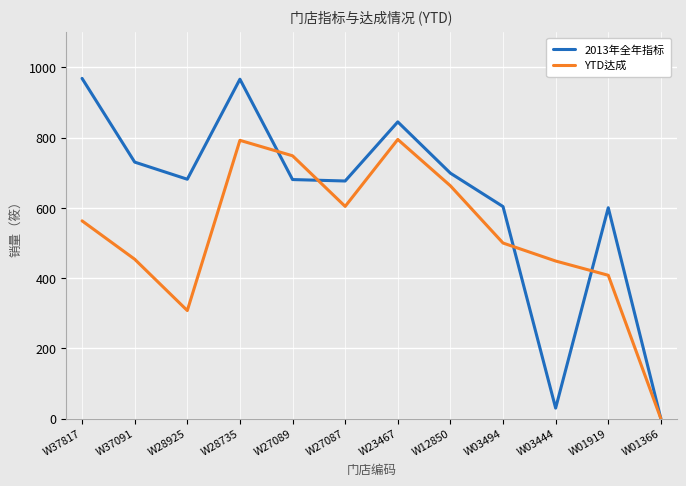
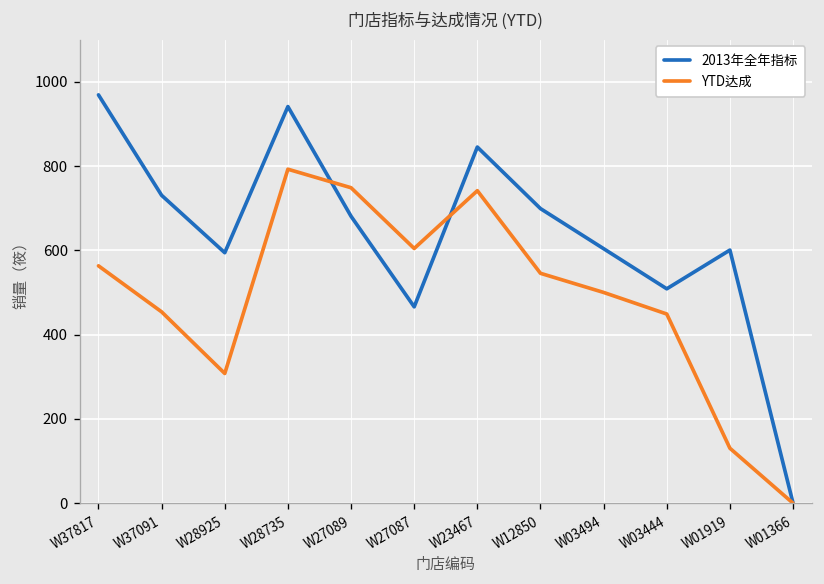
  {
    "2013年全年指标": {
      "W37817": 970,
      "W37091": 730,
-     "W28925": 680,
-     "W28735": 970,
+     "W28925": 590,
+     "W28735": 940,
      "W27089": 680,
-     "W27087": 680,
+     "W27087": 470,
      "W23467": 850,
      "W12850": 700,
      "W03494": 600,
-     "W03444": 30,
+     "W03444": 510,
      "W01919": 600
    },
    "YTD达成": {
      "W37817": 560,
      "W37091": 450,
      "W28925": 310,
      "W28735": 790,
      "W27089": 750,
      "W27087": 600,
-     "W23467": 800,
-     "W12850": 660,
+     "W23467": 740,
+     "W12850": 550,
      "W03494": 500,
      "W03444": 450,
-     "W01919": 410
+     "W01919": 130
    }
  }
